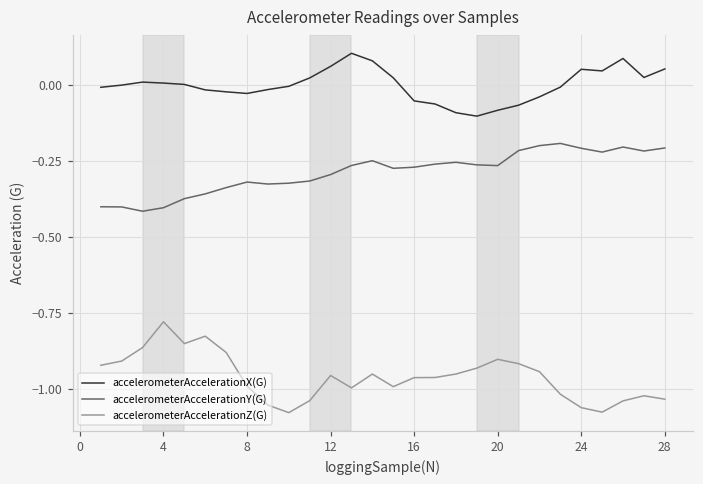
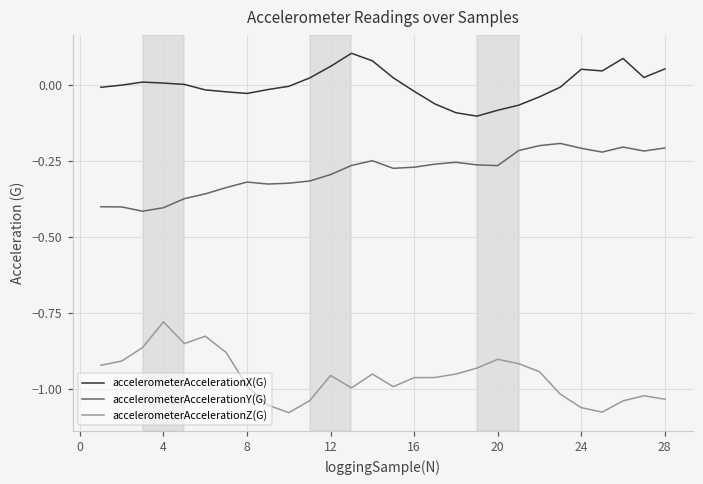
  {
    "accelerometerAccelerationX(G)": {
      "4": 0.01,
      "8": -0.03,
      "12": 0.06,
-     "16": -0.05,
+     "16": -0.02,
      "20": -0.08,
      "24": 0.05,
      "28": 0.05
    },
    "accelerometerAccelerationY(G)": {
      "4": -0.40,
      "8": -0.32,
      "12": -0.29,
      "16": -0.27,
      "20": -0.26,
      "24": -0.21,
      "28": -0.21
    },
    "accelerometerAccelerationZ(G)": {
      "4": -0.78,
      "12": -0.96,
      "16": -0.96,
      "20": -0.90,
      "24": -1.06,
      "28": -1.03
    }
  }
